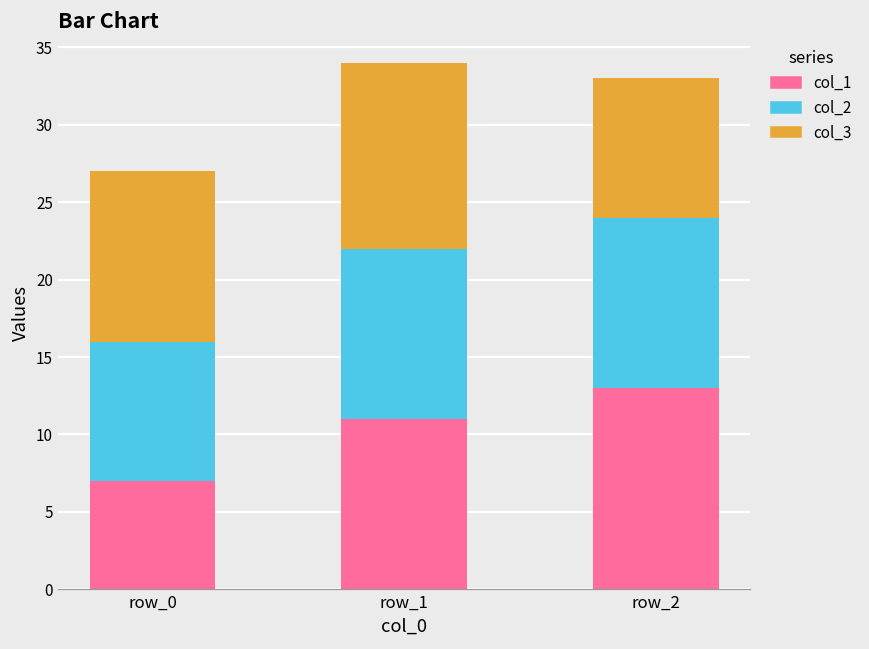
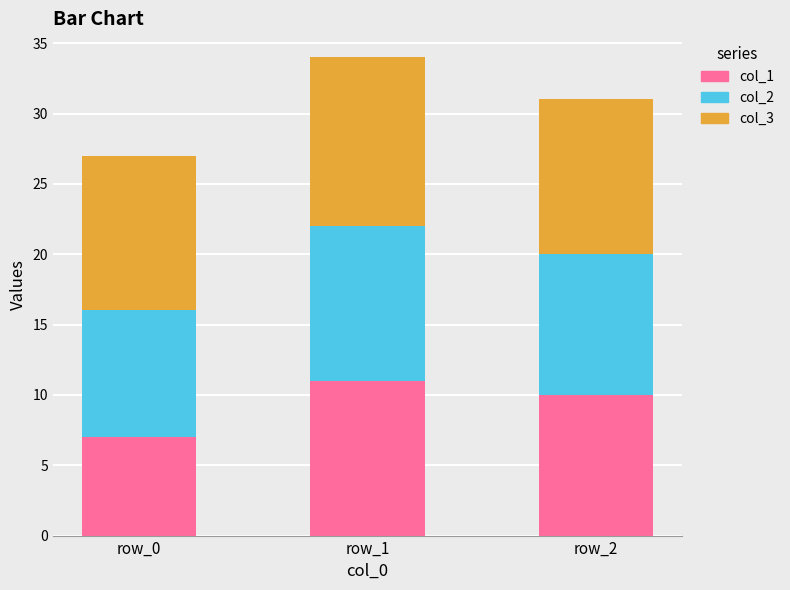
  {
    "col_1": {
      "row_0": 7,
      "row_1": 11,
-     "row_2": 13
+     "row_2": 10
    },
    "col_2": {
      "row_0": 9,
      "row_1": 11,
-     "row_2": 11
+     "row_2": 10
    },
    "col_3": {
      "row_0": 11,
      "row_1": 12,
-     "row_2": 9
+     "row_2": 11
    }
  }
